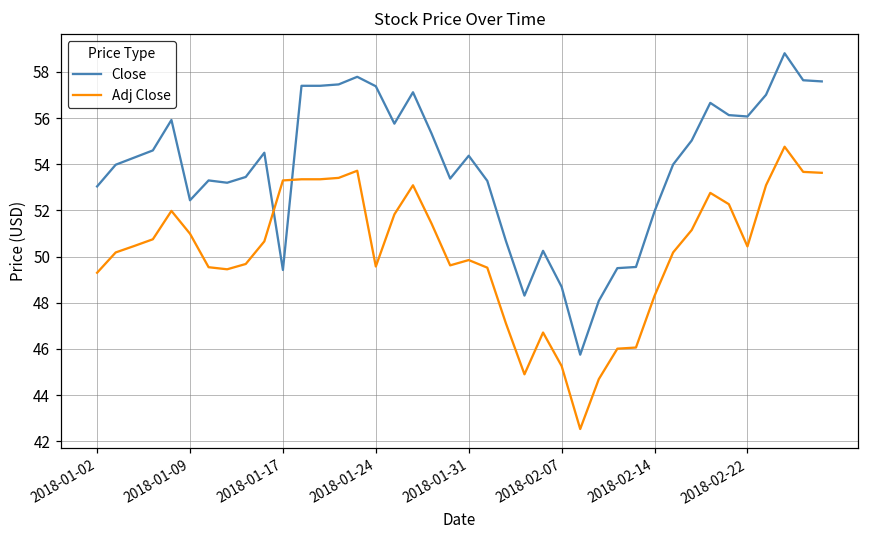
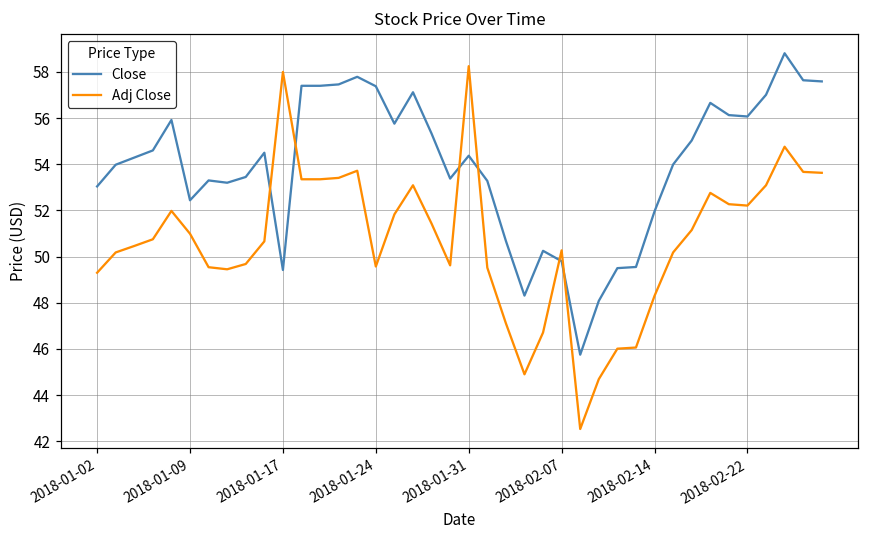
  {
    "Close": {
      "2018-01-02": 53.0,
      "2018-01-09": 52.4,
      "2018-01-17": 49.4,
      "2018-01-24": 57.4,
      "2018-01-31": 54.4,
-     "2018-02-07": 48.7,
+     "2018-02-07": 49.8,
      "2018-02-14": 52.0,
      "2018-02-22": 56.1
    },
    "Adj Close": {
      "2018-01-02": 49.3,
      "2018-01-09": 51.0,
-     "2018-01-17": 53.3,
+     "2018-01-17": 58.0,
      "2018-01-24": 49.6,
-     "2018-01-31": 49.9,
-     "2018-02-07": 45.3,
+     "2018-01-31": 58.3,
+     "2018-02-07": 50.3,
      "2018-02-14": 48.3,
-     "2018-02-22": 50.4
+     "2018-02-22": 52.2
    }
  }
